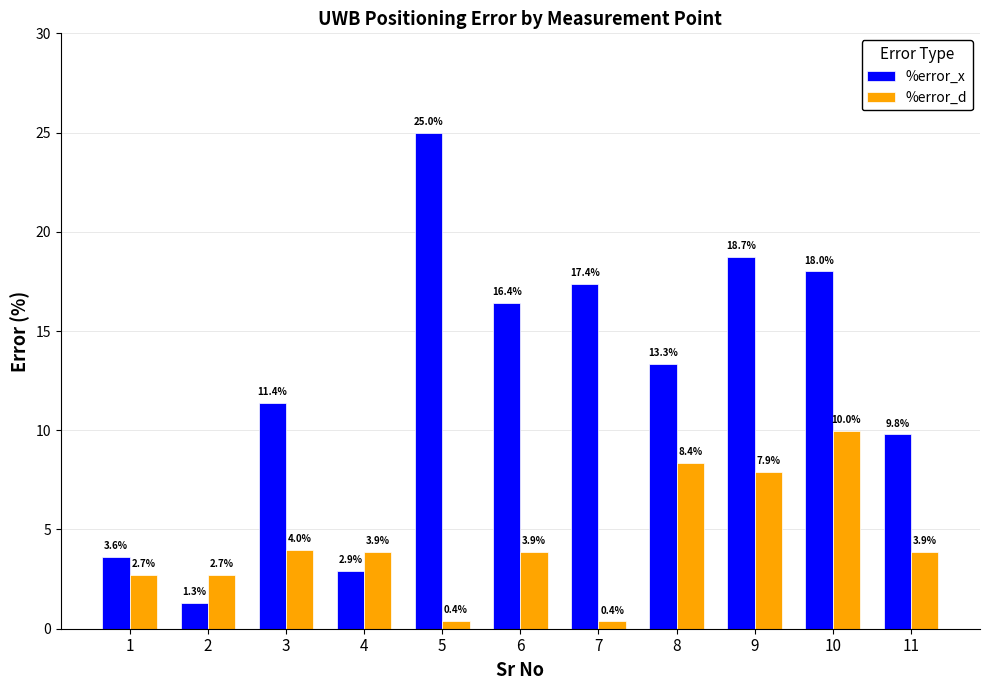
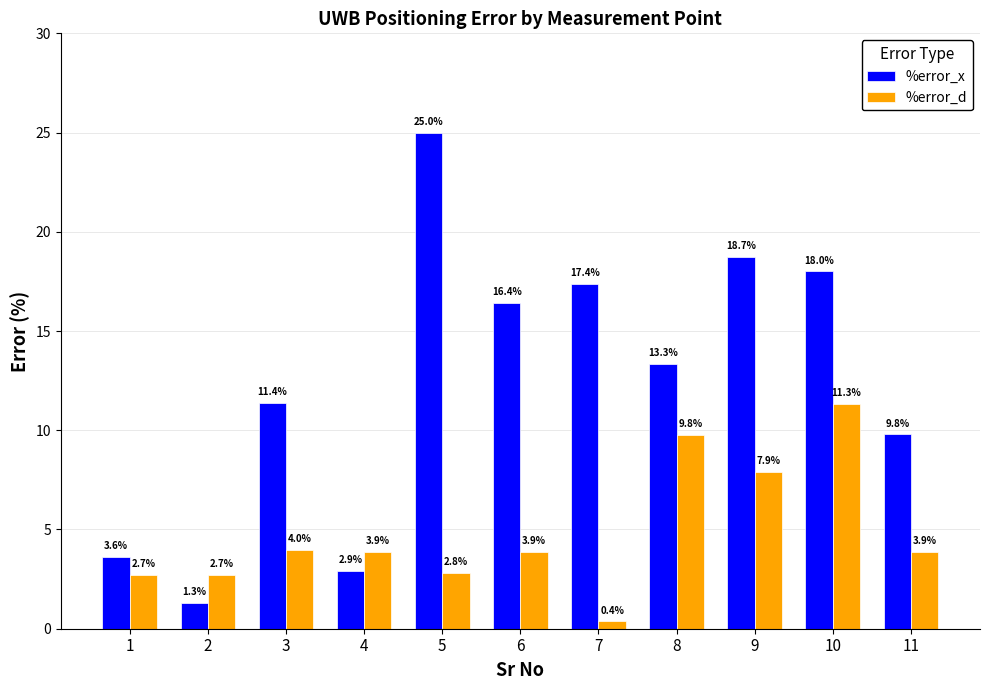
  {
    "%error_x": {
      "1": "3.6%",
      "2": "1.3%",
      "3": "11.4%",
      "4": "2.9%",
      "5": "25.0%",
      "6": "16.4%",
      "7": "17.4%",
      "8": "13.3%",
      "9": "18.7%",
      "10": "18.0%",
      "11": "9.8%"
    },
    "%error_d": {
      "1": "2.7%",
      "2": "2.7%",
      "3": "4.0%",
      "4": "3.9%",
-     "5": "0.4%",
+     "5": "2.8%",
      "6": "3.9%",
      "7": "0.4%",
-     "8": "8.4%",
+     "8": "9.8%",
      "9": "7.9%",
-     "10": "10.0%",
+     "10": "11.3%",
      "11": "3.9%"
    }
  }
